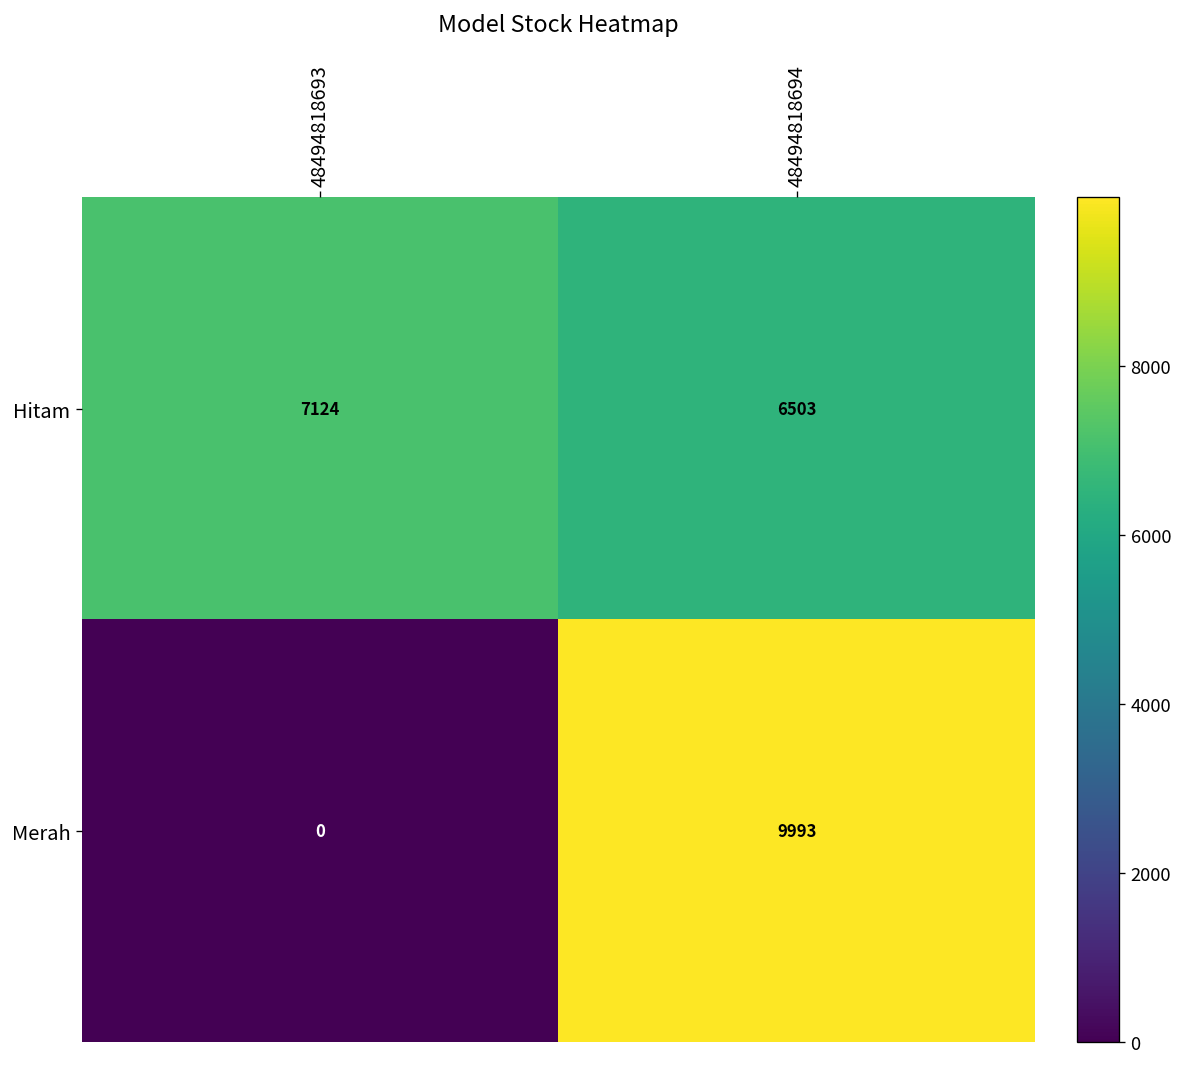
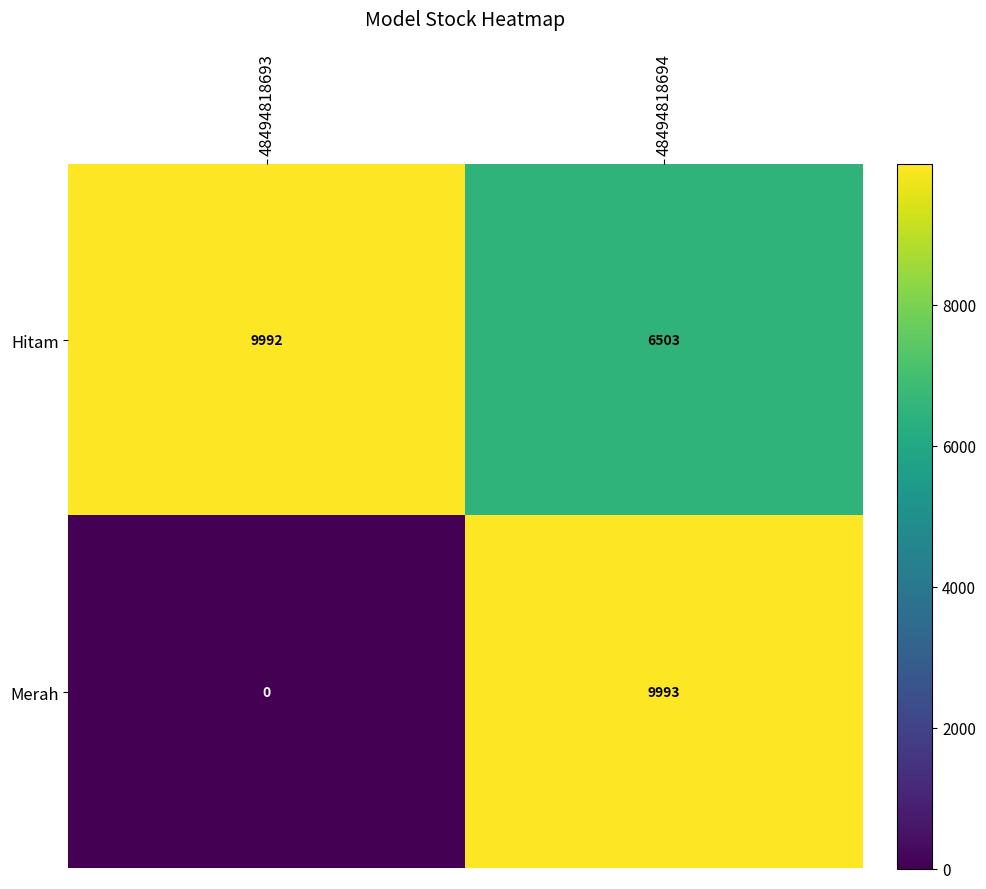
  {
    "Hitam": {
-     "48494818693": 7124,
+     "48494818693": 9992,
      "48494818694": 6503
    },
    "Merah": {
      "48494818693": 0,
      "48494818694": 9993
    }
  }
